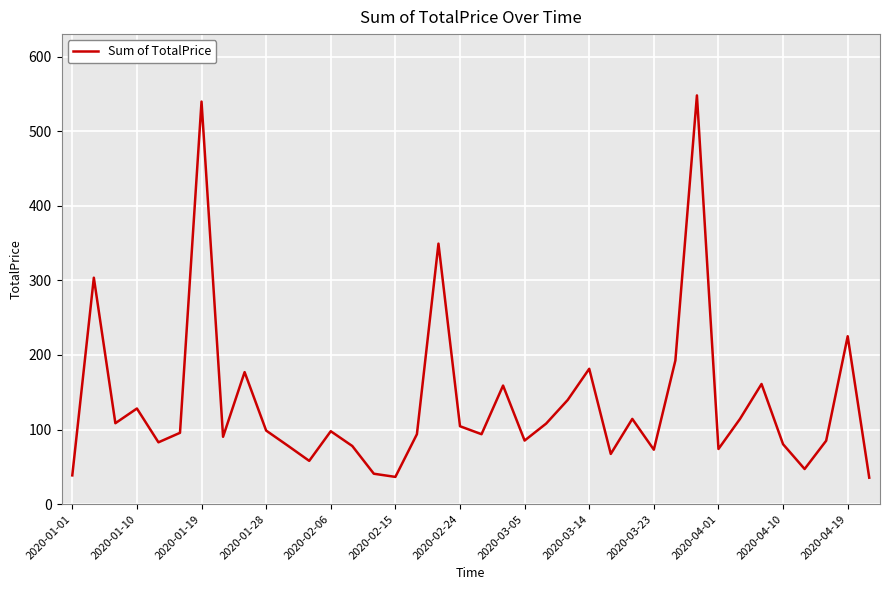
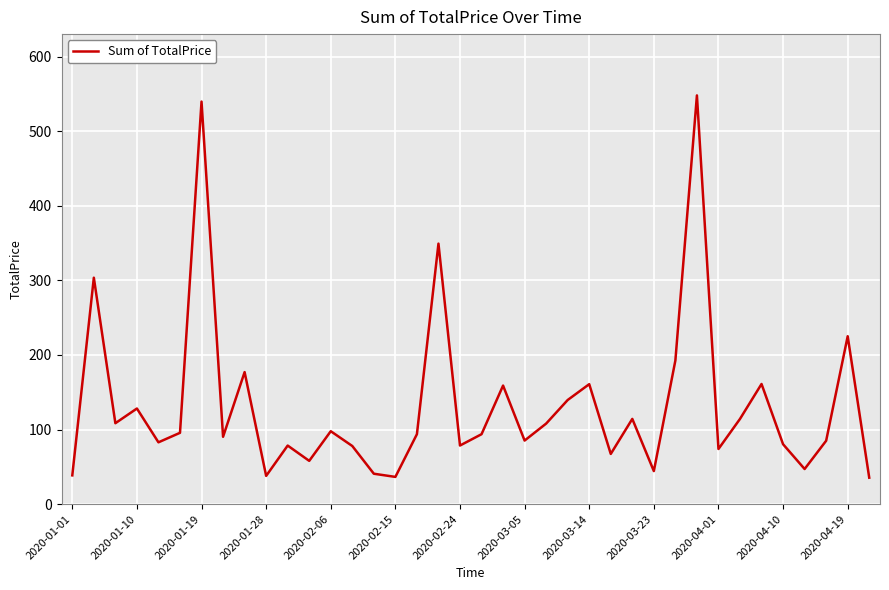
  {
    "2020-01-01": 40,
    "2020-01-10": 130,
    "2020-01-19": 540,
-   "2020-01-28": 100,
+   "2020-01-28": 40,
    "2020-02-06": 100,
    "2020-02-15": 40,
-   "2020-02-24": 100,
+   "2020-02-24": 80,
    "2020-03-05": 90,
-   "2020-03-14": 180,
-   "2020-03-23": 70,
+   "2020-03-14": 160,
+   "2020-03-23": 40,
    "2020-04-01": 70,
    "2020-04-10": 80,
    "2020-04-19": 230
  }
